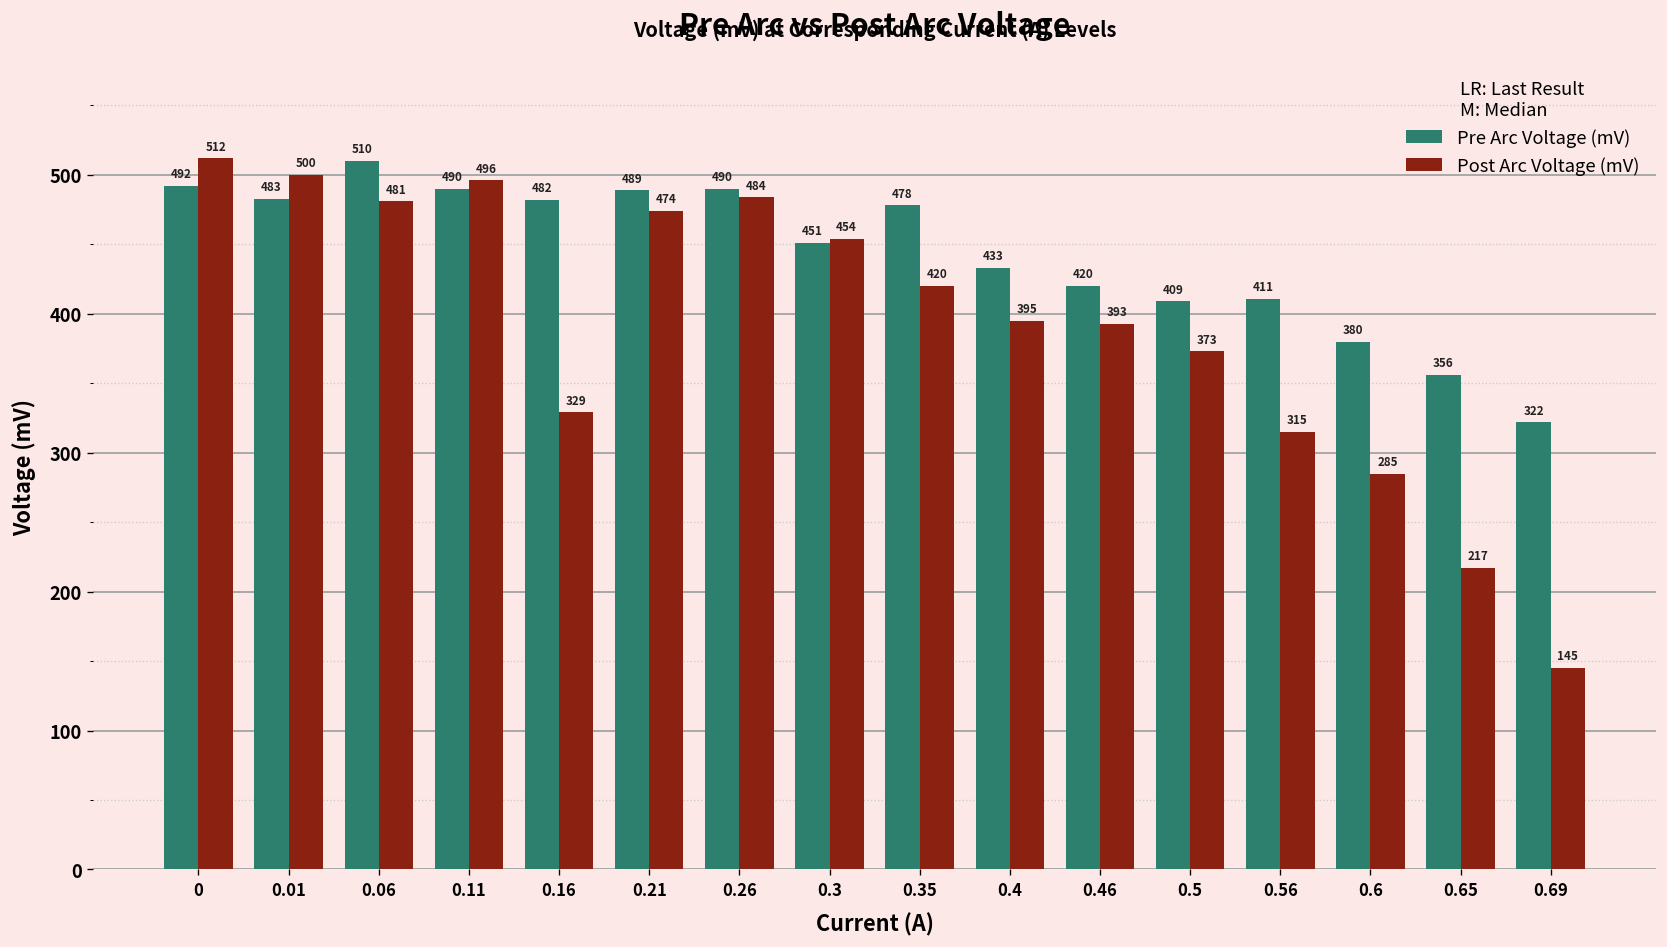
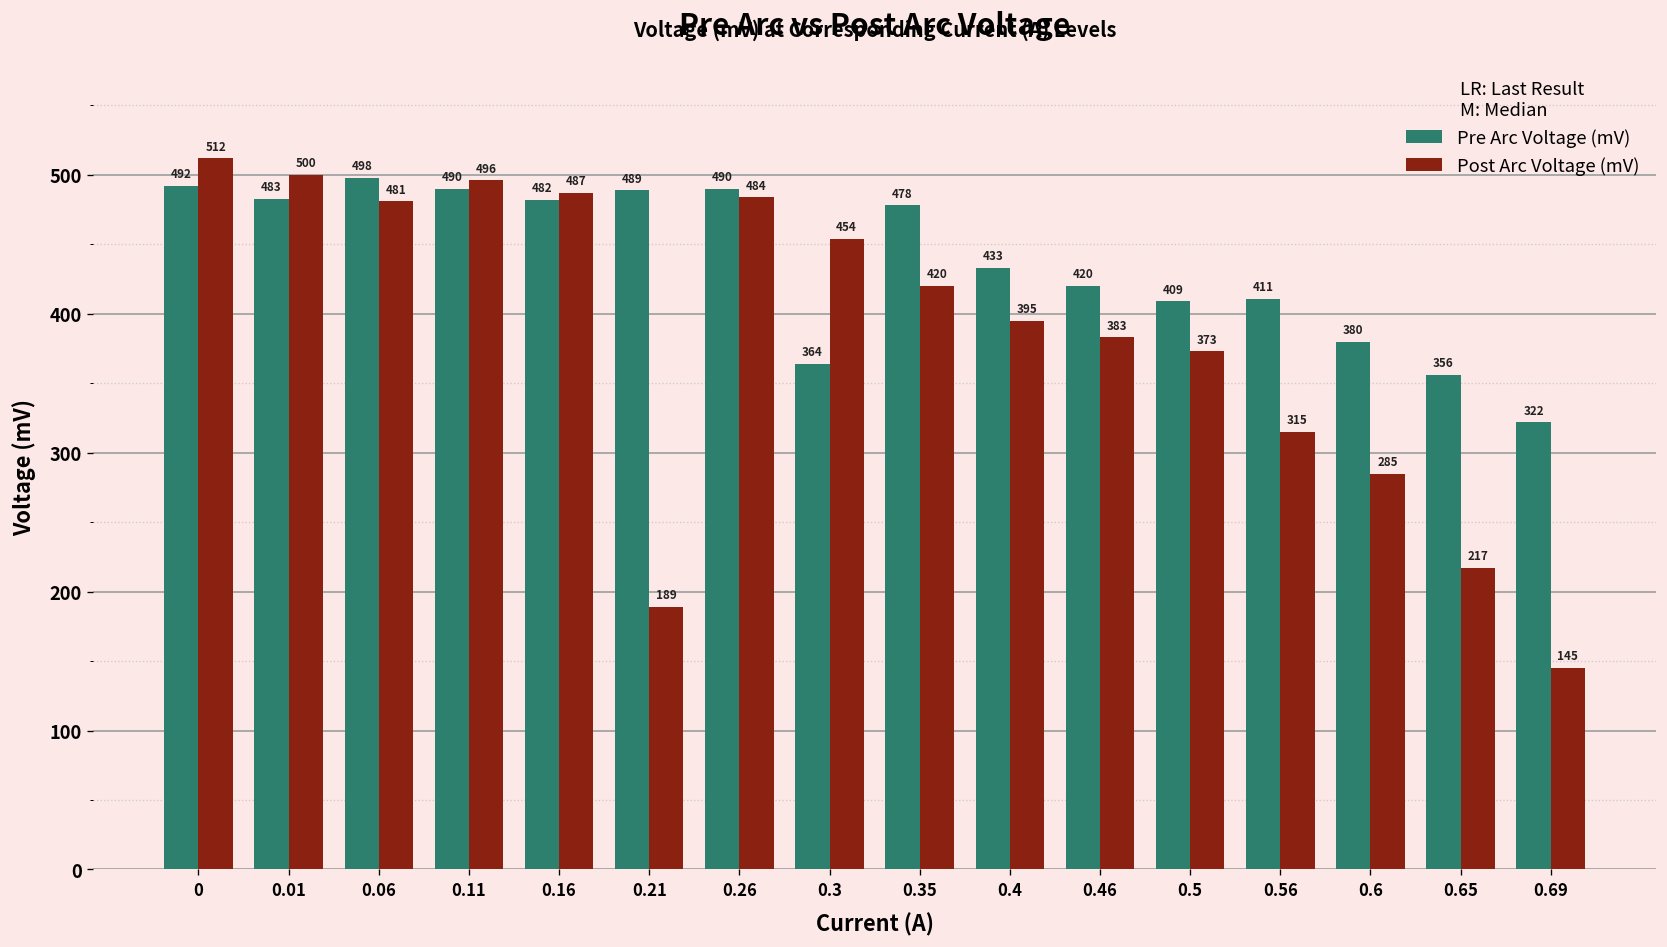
  {
    "Pre Arc Voltage (mV)": {
      "0": 492,
      "0.01": 483,
-     "0.06": 510,
+     "0.06": 498,
      "0.11": 490,
      "0.16": 482,
      "0.21": 489,
      "0.26": 490,
-     "0.3": 451,
+     "0.3": 364,
      "0.35": 478,
      "0.4": 433,
      "0.46": 420,
      "0.5": 409,
      "0.56": 411,
      "0.6": 380,
      "0.65": 356,
      "0.69": 322
    },
    "Post Arc Voltage (mV)": {
      "0": 512,
      "0.01": 500,
      "0.06": 481,
      "0.11": 496,
-     "0.16": 329,
-     "0.21": 474,
+     "0.16": 487,
+     "0.21": 189,
      "0.26": 484,
      "0.3": 454,
      "0.35": 420,
      "0.4": 395,
-     "0.46": 393,
+     "0.46": 383,
      "0.5": 373,
      "0.56": 315,
      "0.6": 285,
      "0.65": 217,
      "0.69": 145
    }
  }
